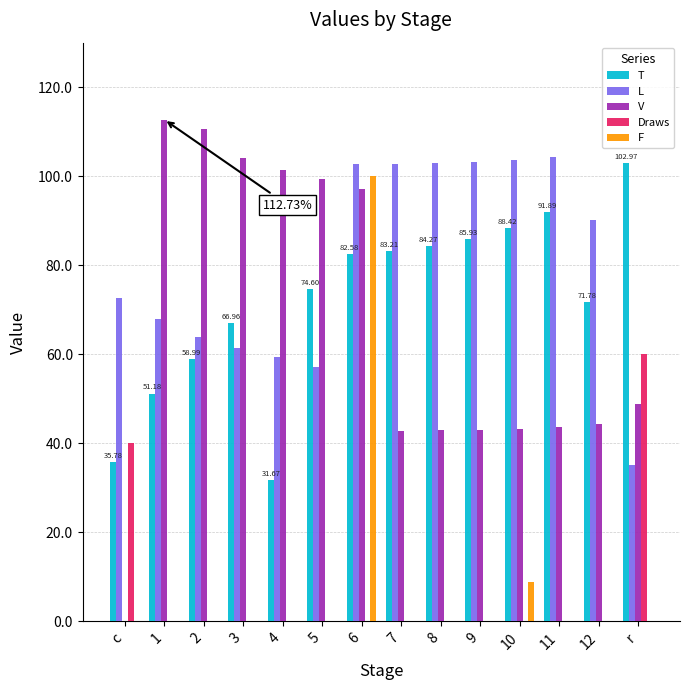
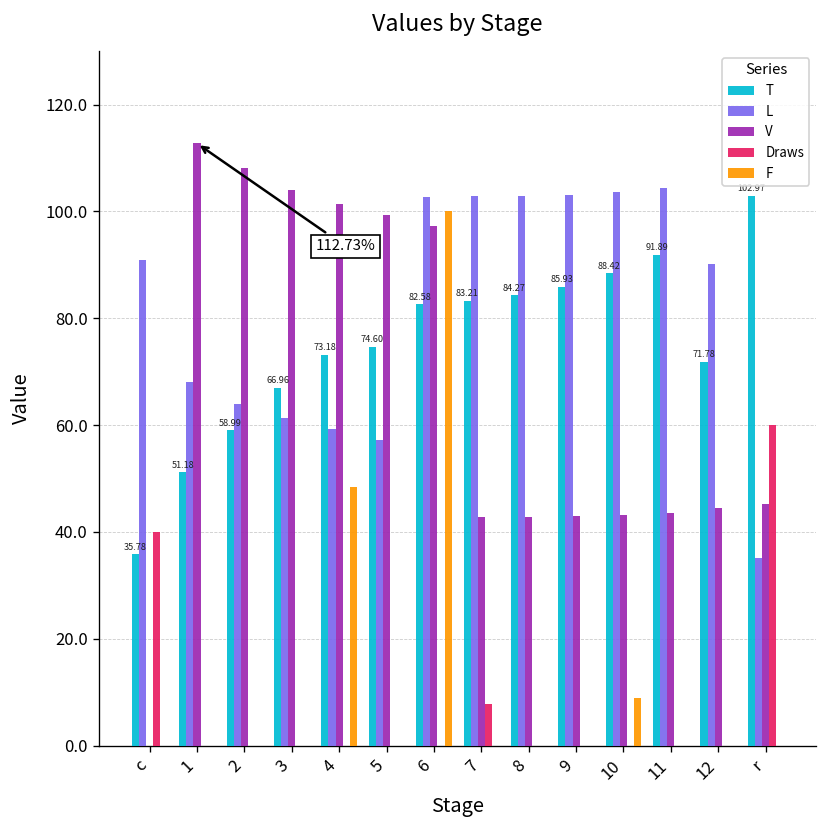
  {
    "T": {
      "c": 35.78,
      "1": 51.18,
      "2": 58.99,
      "3": 66.96,
-     "4": 31.67,
+     "4": 73.18,
      "5": 74.60,
      "6": 82.58,
      "7": 83.21,
      "8": 84.27,
      "9": 85.93,
      "10": 88.42,
      "11": 91.89,
      "12": 71.78,
      "r": 102.97
    },
    "L": {
-     "c": 73,
+     "c": 91,
      "1": 68,
      "2": 64,
      "3": 61,
      "4": 59,
      "5": 57,
      "6": 103,
      "7": 103,
      "8": 103,
      "9": 103,
      "10": 104,
      "11": 104,
      "12": 90,
      "r": 35
    },
    "V": {
      "c": 0,
      "1": 113,
-     "2": 111,
+     "2": 108,
      "4": 101,
      "5": 99,
      "6": 97,
      "7": 43,
      "8": 43,
      "9": 43,
      "10": 43,
      "11": 44,
      "12": 44,
-     "r": 49
+     "r": 45
    },
    "Draws": {
      "c": 40,
      "1": 0,
      "2": 0,
      "3": 0,
      "4": 0,
      "5": 0,
      "6": 0,
-     "7": 0,
+     "7": 8,
      "8": 0,
      "9": 0,
      "10": 0,
      "11": 0,
      "12": 0,
      "r": 60
    },
    "F": {
      "c": 0,
      "1": 0,
      "2": 0,
      "3": 0,
-     "4": 0,
+     "4": 48,
      "5": 0,
      "6": 100,
      "7": 0,
      "8": 0,
      "9": 0,
      "10": 9,
      "11": 0,
      "12": 0,
      "r": 0
    }
  }
